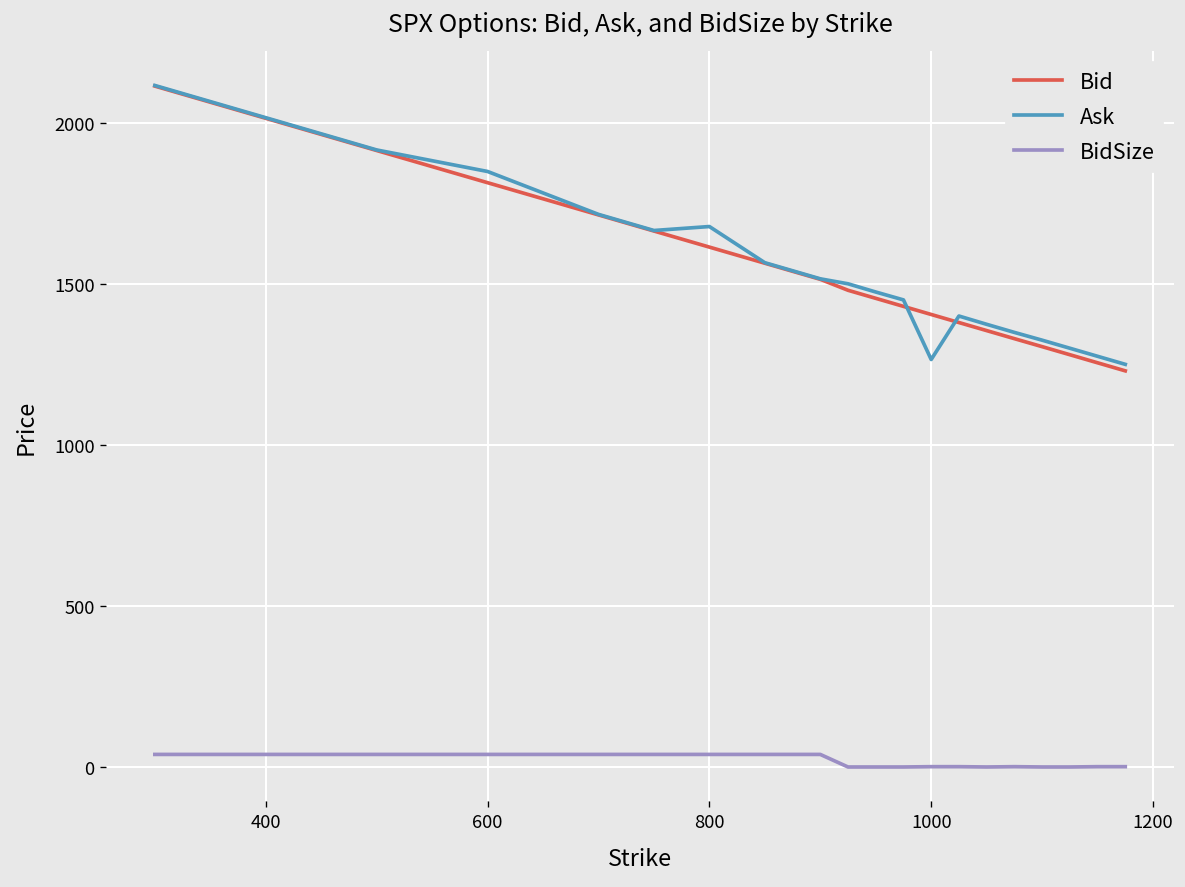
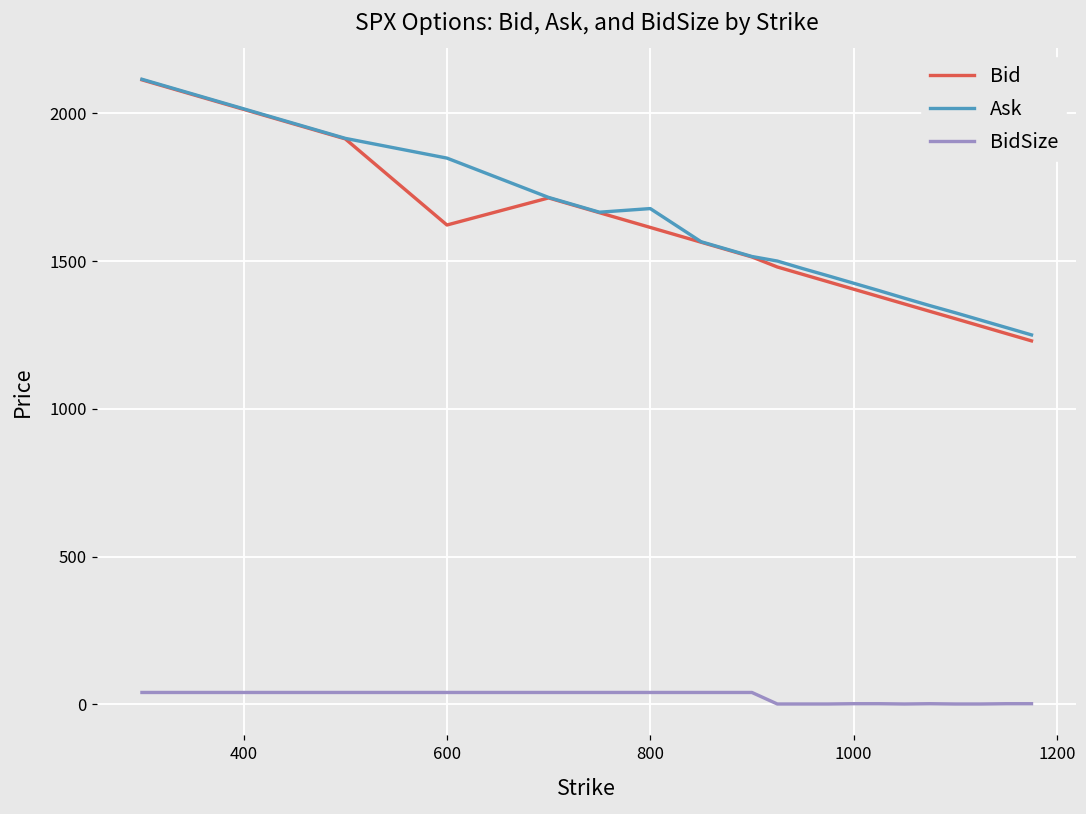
  {
    "Bid": {
-     "600": 1810,
+     "600": 1620,
      "800": 1610,
      "1000": 1400
    },
    "Ask": {
      "600": 1850,
      "800": 1680,
-     "1000": 1270
+     "1000": 1430
    },
    "BidSize": {
      "400": 40,
      "600": 40,
      "800": 40,
      "1000": 0
    }
  }
